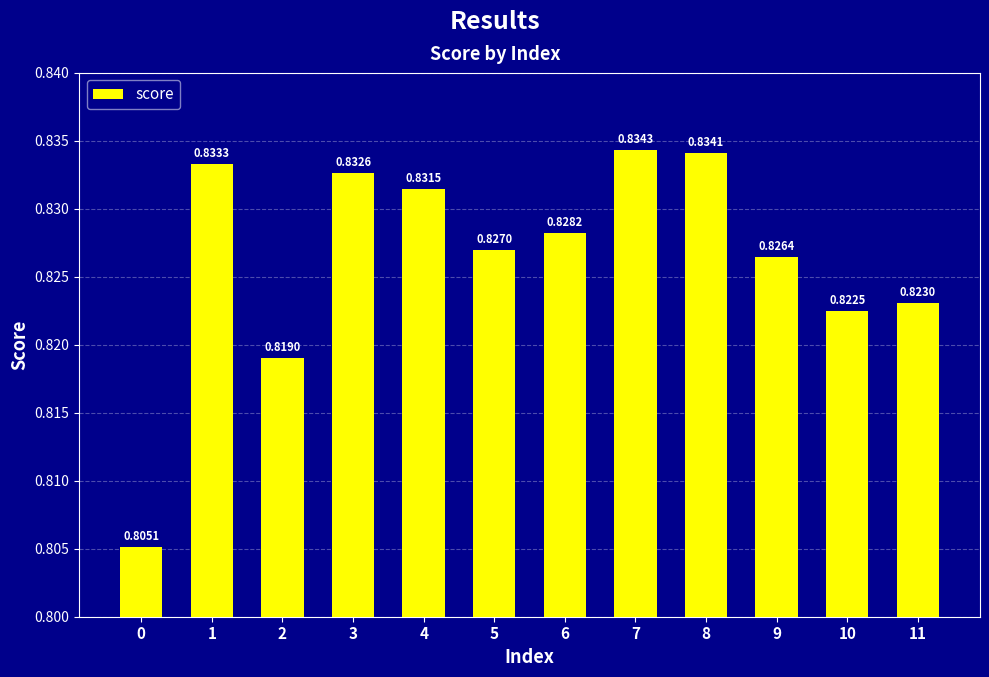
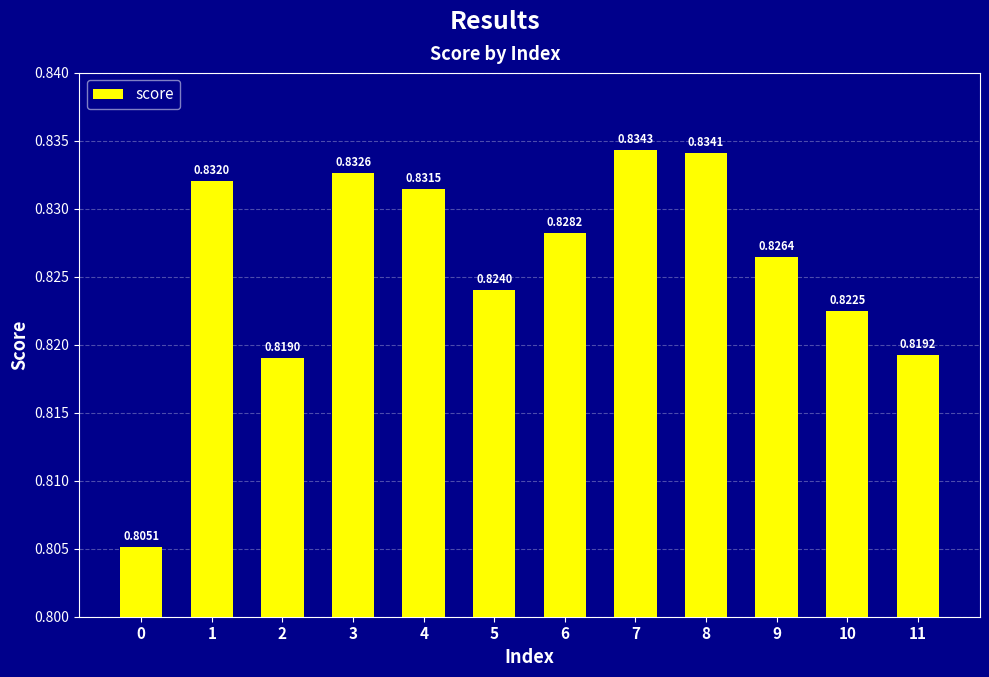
  {
    "0": 0.8051,
-   "1": 0.8333,
+   "1": 0.8320,
    "2": 0.8190,
    "3": 0.8326,
    "4": 0.8315,
-   "5": 0.8270,
+   "5": 0.8240,
    "6": 0.8282,
    "7": 0.8343,
    "8": 0.8341,
    "9": 0.8264,
    "10": 0.8225,
-   "11": 0.8230
+   "11": 0.8192
  }
